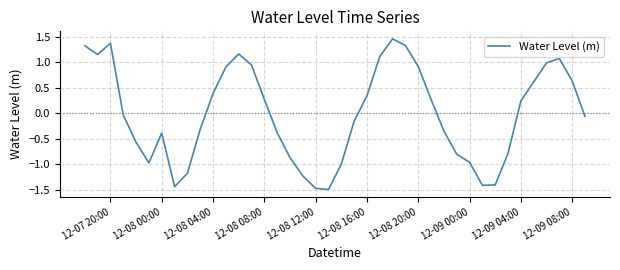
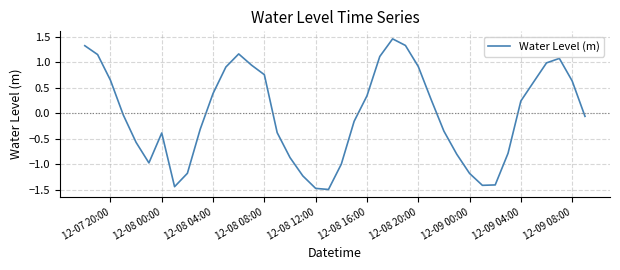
  {
-   "12-07 20:00": 1.4,
+   "12-07 20:00": 0.6,
    "12-08 00:00": -0.4,
    "12-08 04:00": 0.4,
-   "12-08 08:00": 0.3,
+   "12-08 08:00": 0.8,
    "12-08 12:00": -1.5,
    "12-08 16:00": 0.3,
    "12-08 20:00": 0.9,
-   "12-09 00:00": -1.0,
+   "12-09 00:00": -1.2,
    "12-09 04:00": 0.2,
    "12-09 08:00": 0.6
  }
